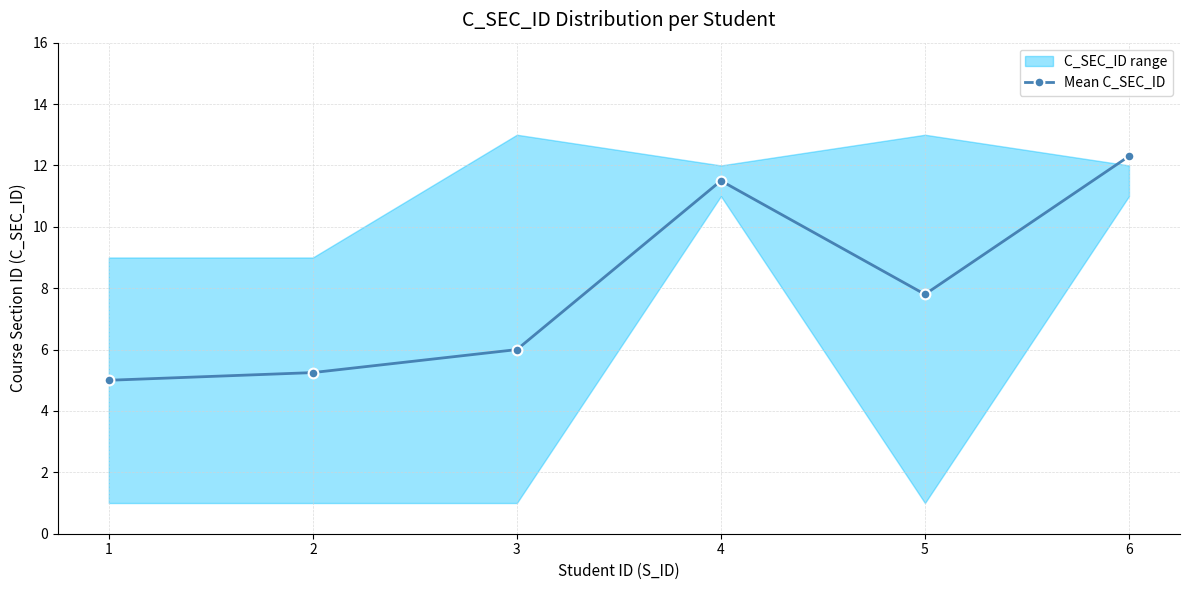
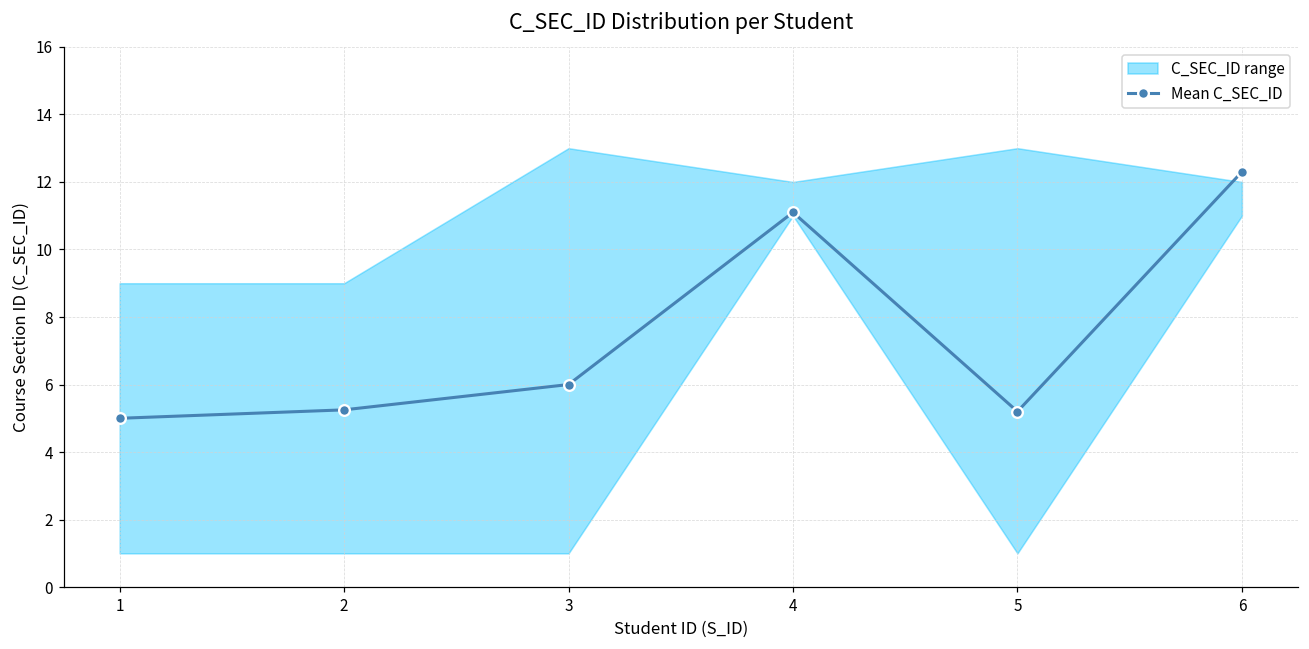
  {
    "Mean C_SEC_ID": {
      "1": 5.0,
      "2": 5.3,
      "3": 6.0,
-     "4": 11.5,
-     "5": 7.8,
+     "4": 11.1,
+     "5": 5.2,
      "6": 12.3
    }
  }
